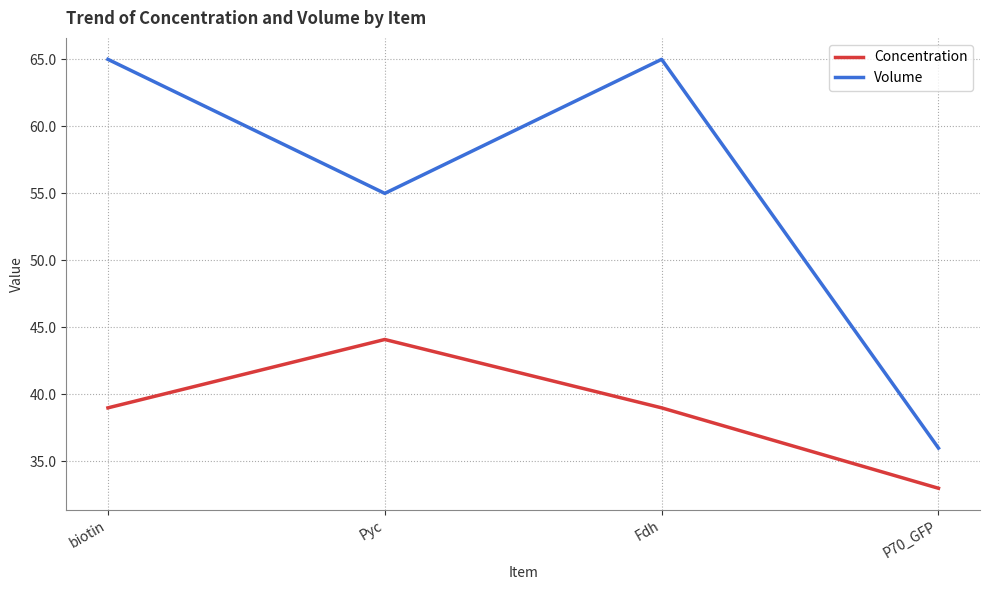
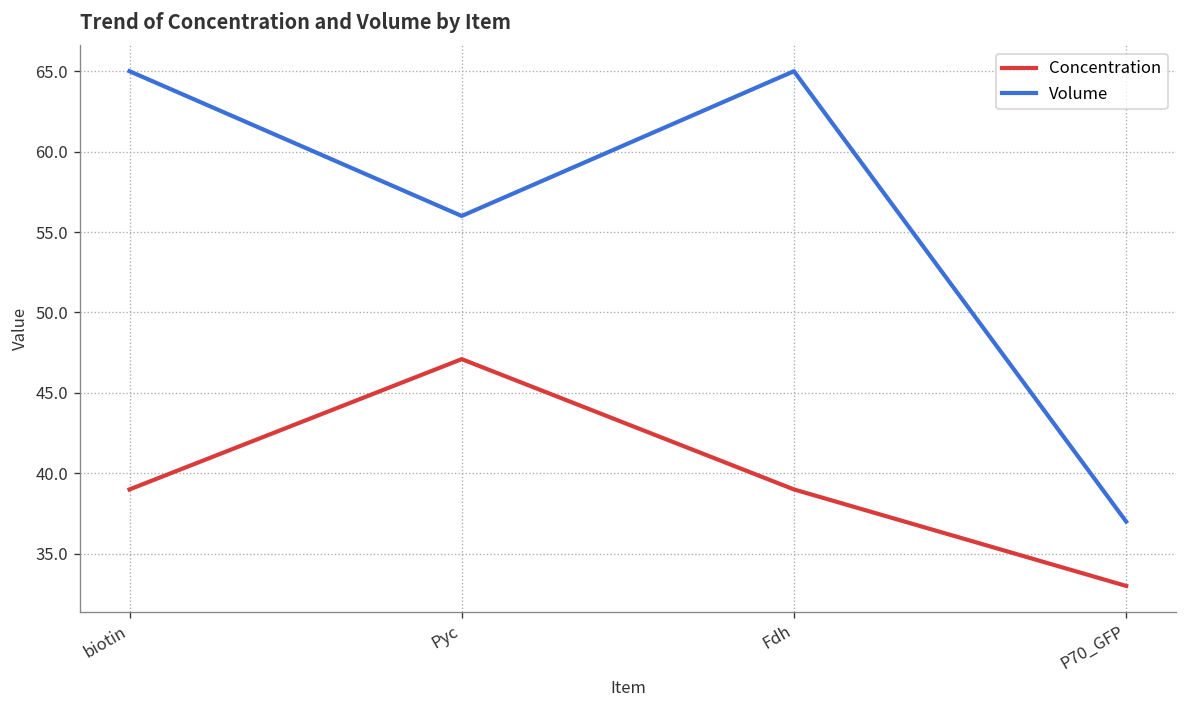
  {
    "Concentration": {
      "biotin": 39.0,
-     "Pyc": 44.1,
+     "Pyc": 47.1,
      "Fdh": 39.0,
      "P70_GFP": 33.0
    },
    "Volume": {
      "biotin": 65,
-     "Pyc": 55,
+     "Pyc": 56,
      "Fdh": 65,
-     "P70_GFP": 36
+     "P70_GFP": 37
    }
  }
